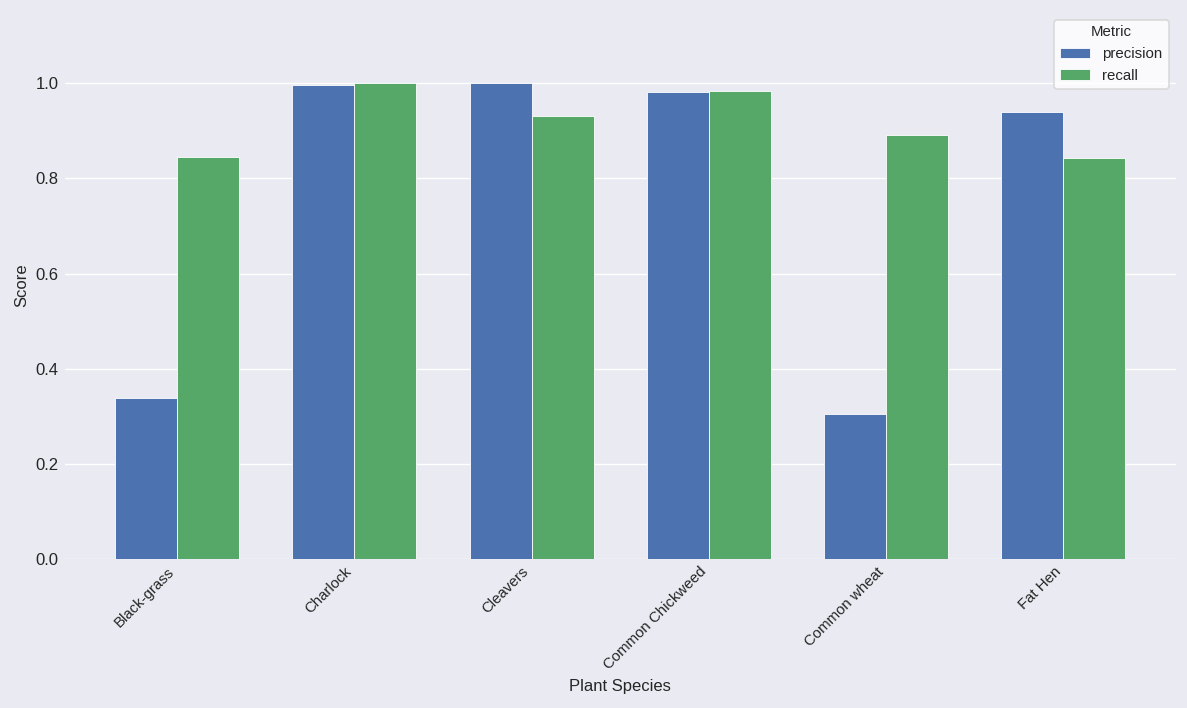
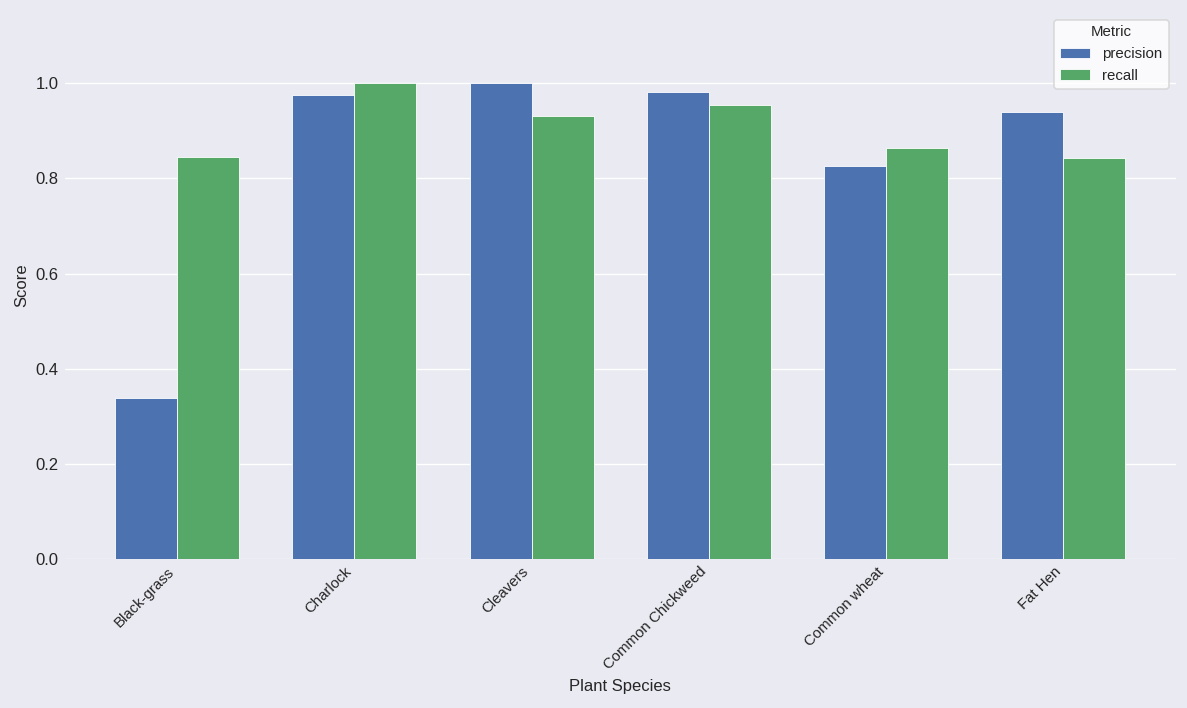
  {
    "precision": {
      "Black-grass": 0.34,
-     "Charlock": 1.00,
+     "Charlock": 0.98,
      "Cleavers": 1.00,
      "Common Chickweed": 0.98,
-     "Common wheat": 0.31,
+     "Common wheat": 0.83,
      "Fat Hen": 0.94
    },
    "recall": {
      "Black-grass": 0.85,
      "Charlock": 1.00,
      "Cleavers": 0.93,
-     "Common Chickweed": 0.98,
-     "Common wheat": 0.89,
+     "Common Chickweed": 0.95,
+     "Common wheat": 0.86,
      "Fat Hen": 0.84
    }
  }
